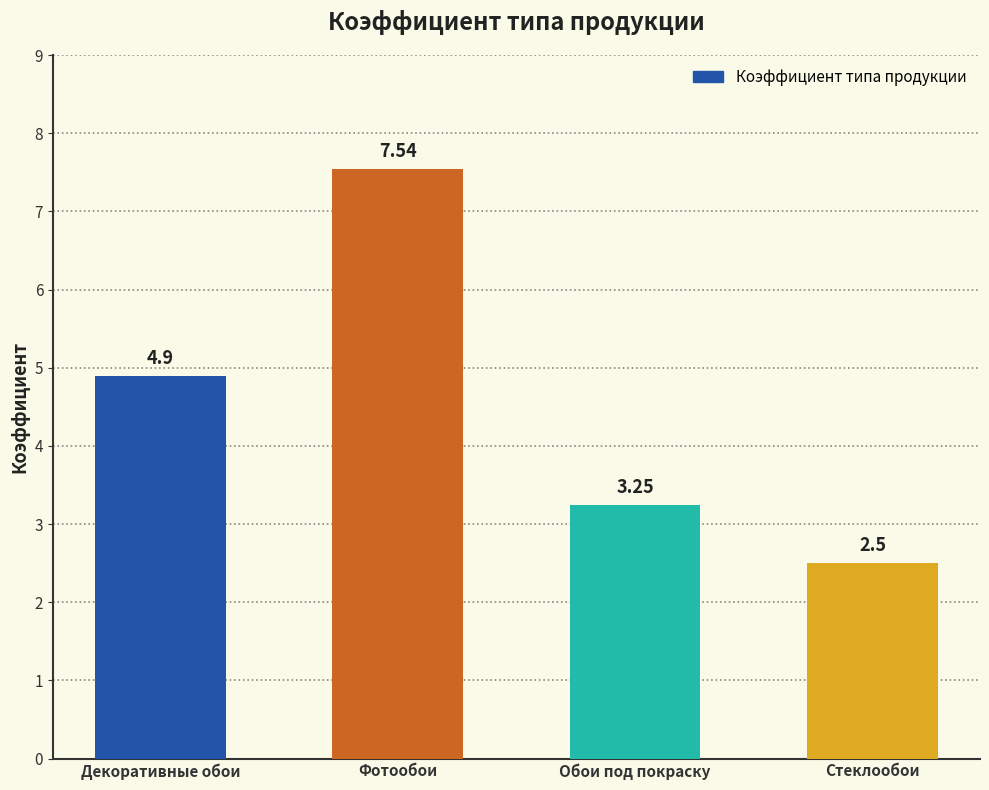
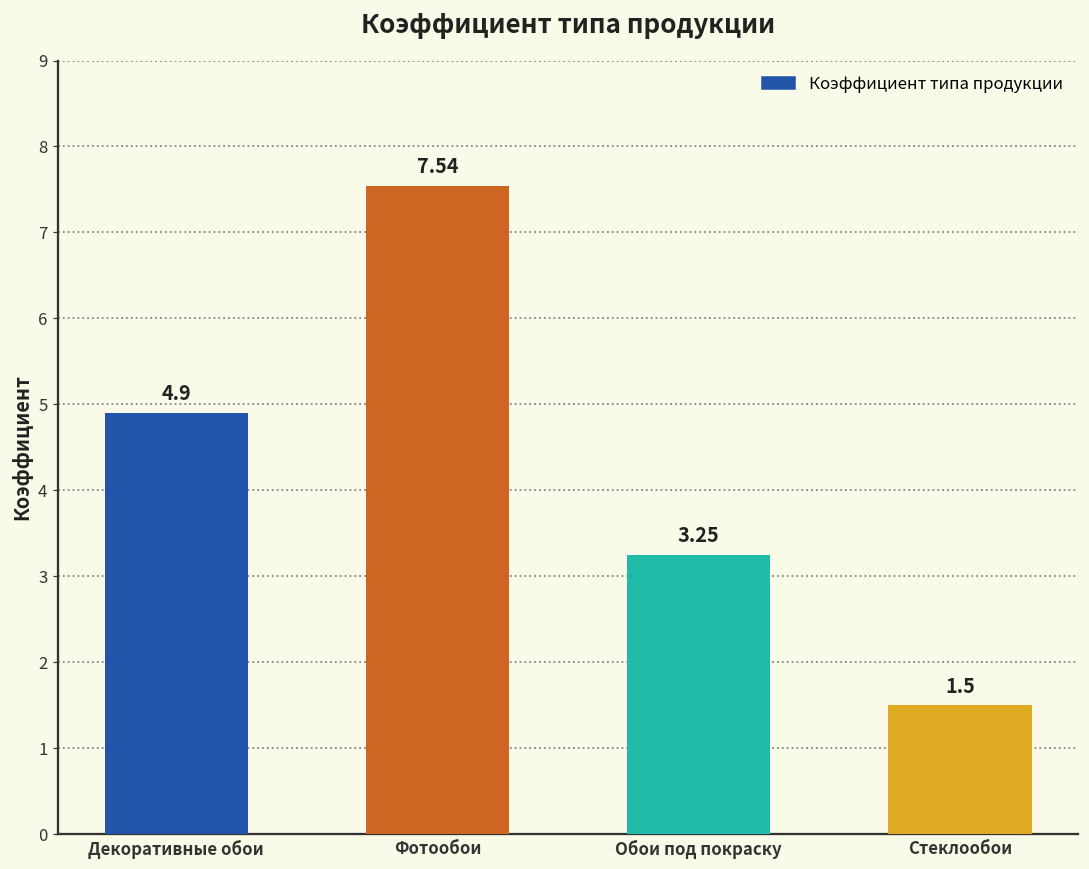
  {
    "Декоративные обои": 4.9,
    "Фотообои": 7.54,
    "Обои под покраску": 3.25,
-   "Стеклообои": 2.5
+   "Стеклообои": 1.5
  }
